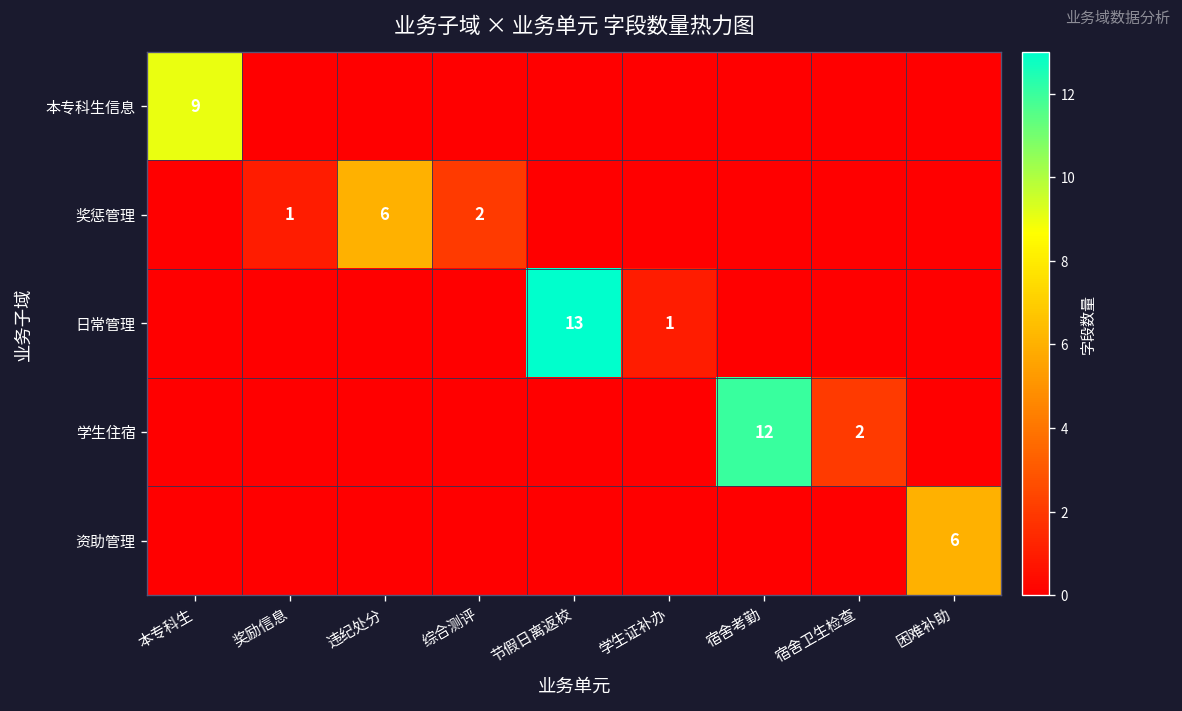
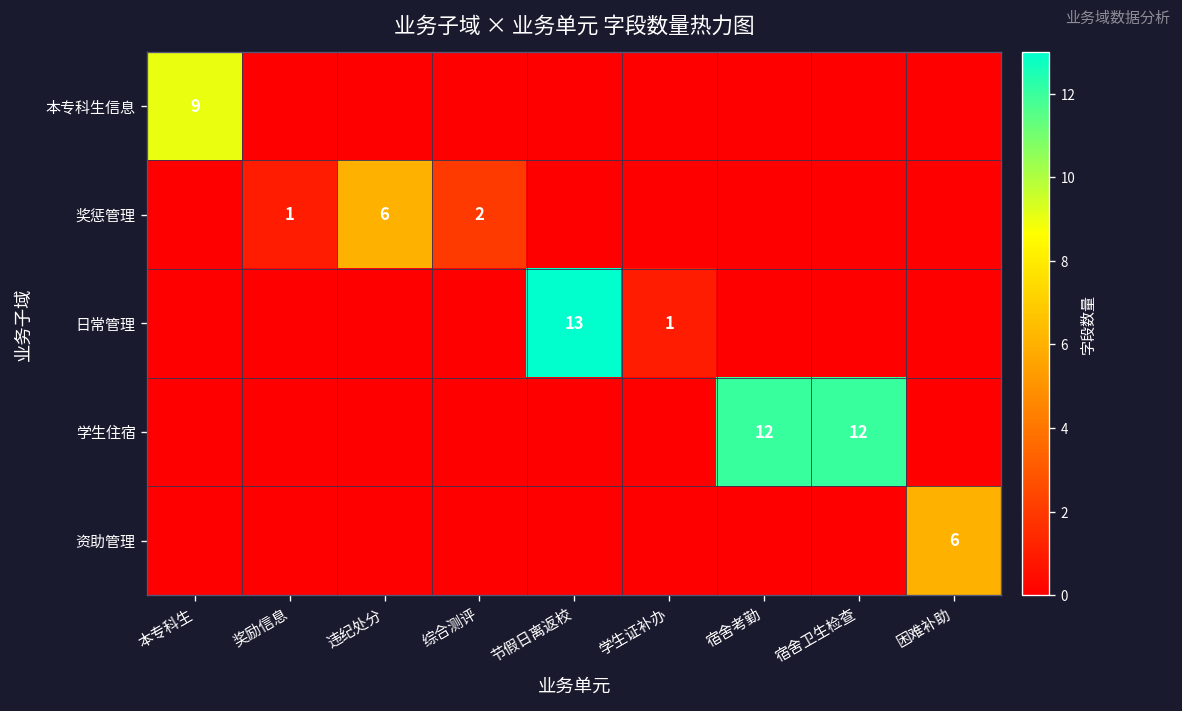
  {
    "本专科生信息": {
      "本专科生": 9
    },
    "奖惩管理": {
      "奖励信息": 1,
      "违纪处分": 6,
      "综合测评": 2
    },
    "日常管理": {
      "节假日离返校": 13,
      "学生证补办": 1
    },
    "学生住宿": {
      "宿舍考勤": 12,
-     "宿舍卫生检查": 2
+     "宿舍卫生检查": 12
    },
    "资助管理": {
      "困难补助": 6
    }
  }
